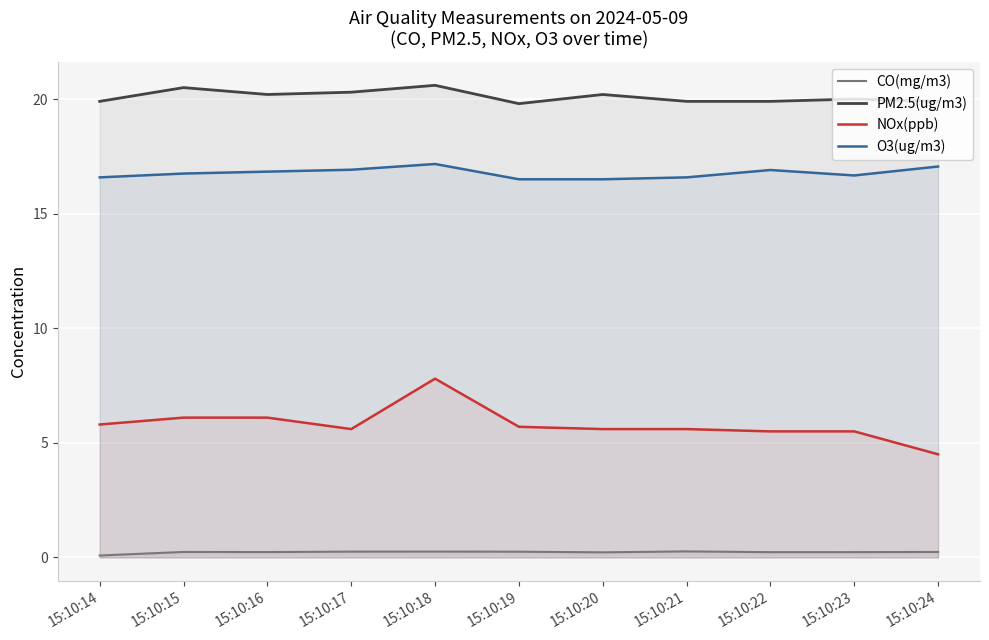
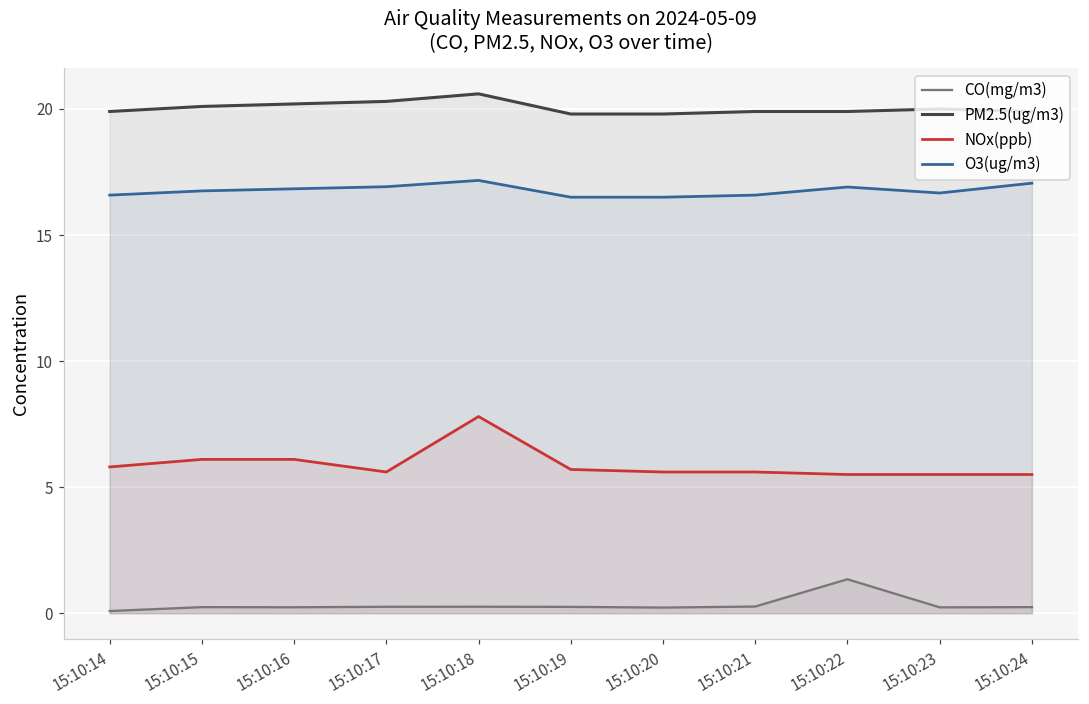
  {
    "CO(mg/m3)": {
      "15:10:14": 0.1,
      "15:10:15": 0.2,
      "15:10:16": 0.2,
      "15:10:17": 0.3,
      "15:10:18": 0.3,
      "15:10:19": 0.2,
      "15:10:20": 0.2,
      "15:10:21": 0.3,
-     "15:10:22": 0.2,
+     "15:10:22": 1.3,
      "15:10:23": 0.2,
      "15:10:24": 0.2
    },
    "PM2.5(ug/m3)": {
      "15:10:14": 19.9,
-     "15:10:15": 20.5,
+     "15:10:15": 20.1,
      "15:10:16": 20.2,
      "15:10:17": 20.3,
      "15:10:18": 20.6,
      "15:10:19": 19.8,
-     "15:10:20": 20.2,
+     "15:10:20": 19.8,
      "15:10:21": 19.9,
      "15:10:22": 19.9
    },
    "NOx(ppb)": {
      "15:10:14": 5.8,
      "15:10:15": 6.1,
      "15:10:16": 6.1,
      "15:10:17": 5.6,
      "15:10:18": 7.8,
      "15:10:19": 5.7,
      "15:10:20": 5.6,
      "15:10:21": 5.6,
      "15:10:22": 5.5,
      "15:10:23": 5.5,
-     "15:10:24": 4.5
+     "15:10:24": 5.5
    },
    "O3(ug/m3)": {
      "15:10:14": 16.6,
      "15:10:15": 16.8,
      "15:10:16": 16.8,
      "15:10:17": 16.9,
      "15:10:18": 17.2,
      "15:10:19": 16.5,
      "15:10:20": 16.5,
      "15:10:21": 16.6,
      "15:10:22": 16.9,
      "15:10:23": 16.7,
      "15:10:24": 17.1
    }
  }
